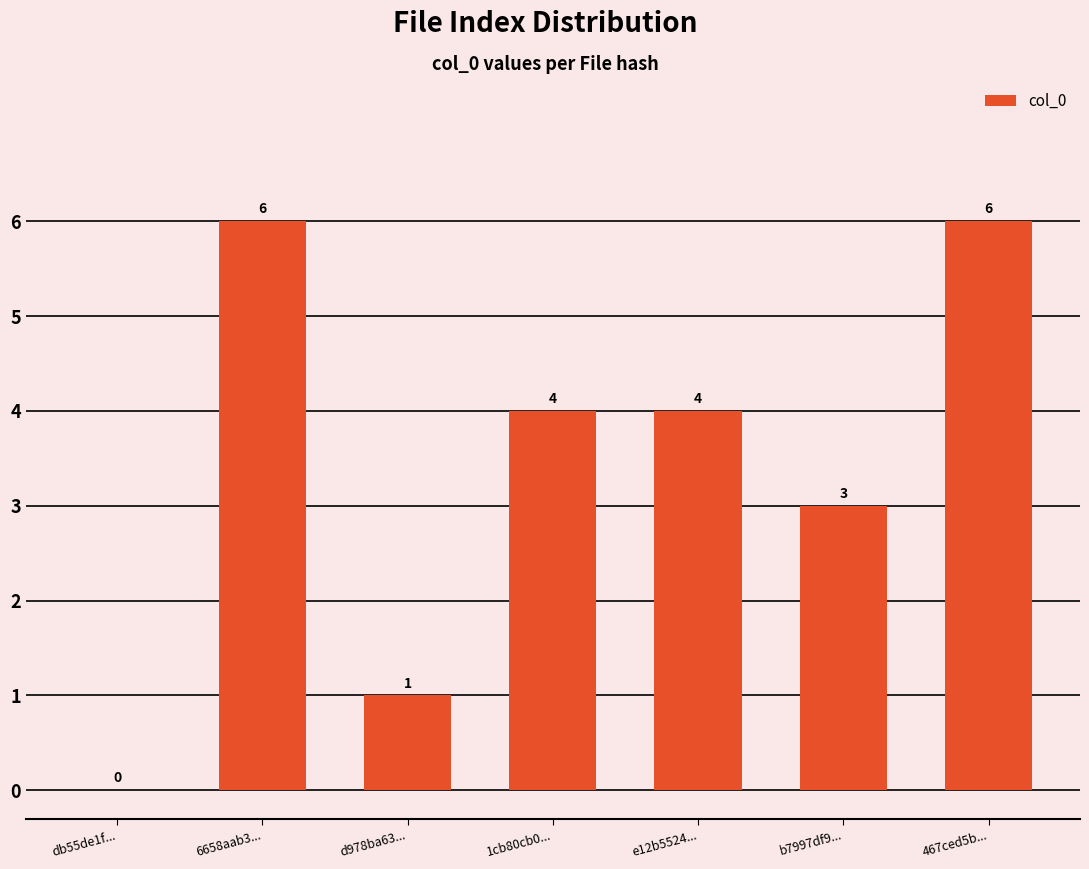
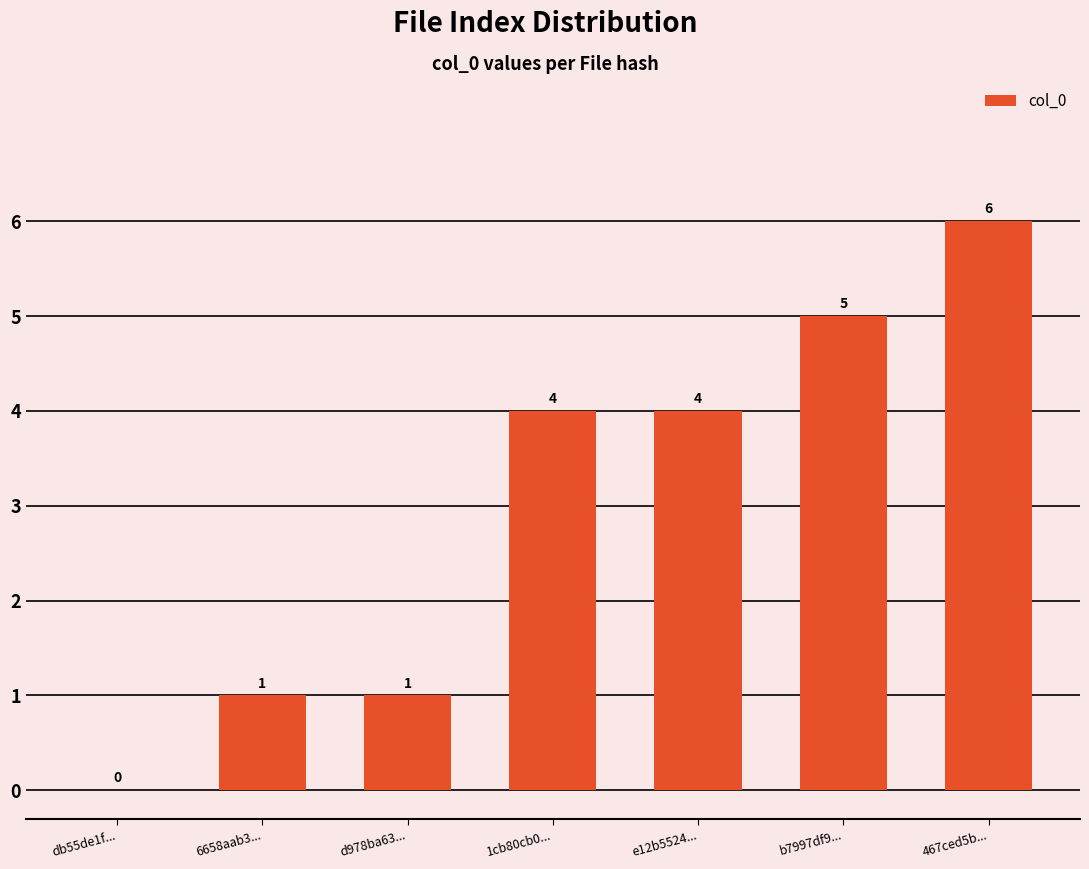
  {
    "db55de1f...": 0,
-   "6658aab3...": 6,
+   "6658aab3...": 1,
    "d978ba63...": 1,
    "1cb80cb0...": 4,
    "e12b5524...": 4,
-   "b7997df9...": 3,
+   "b7997df9...": 5,
    "467ced5b...": 6
  }
